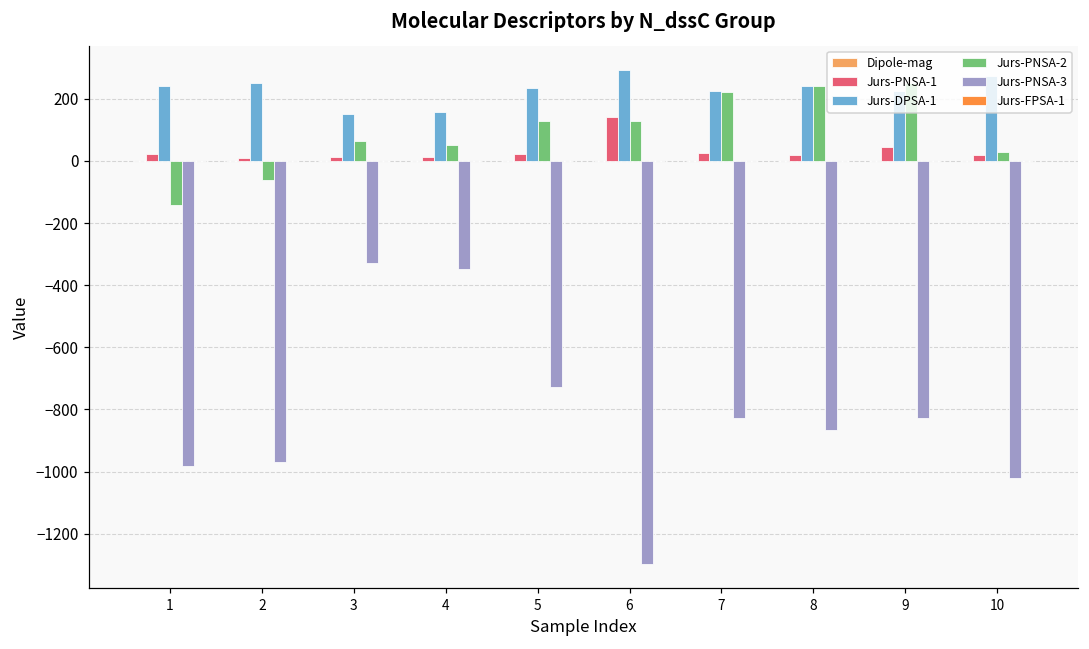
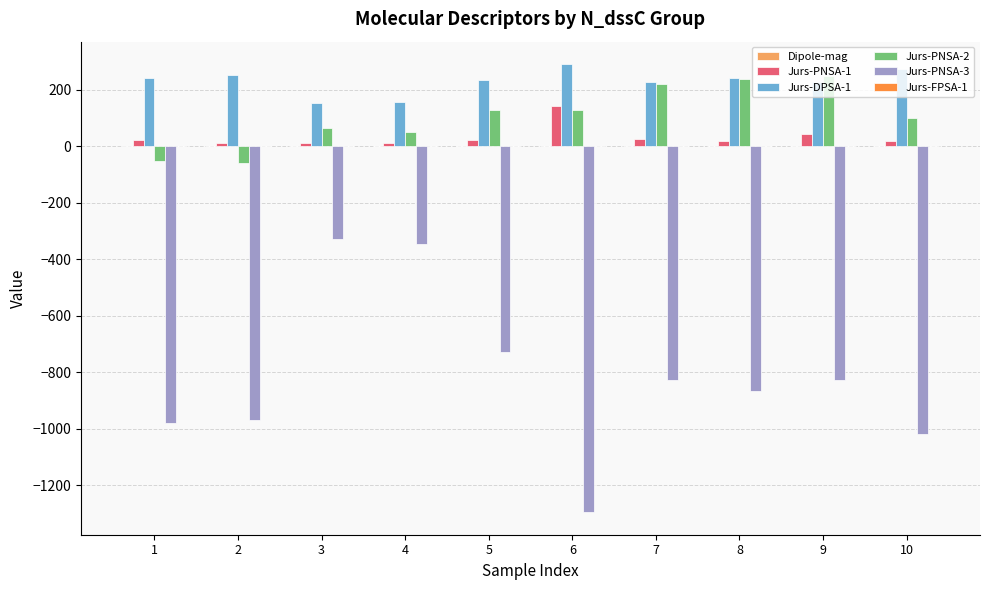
  {
    "Jurs-PNSA-1": {
      "1": 20,
      "2": 10,
      "3": 10,
      "4": 10,
      "5": 20,
      "6": 140,
      "7": 30,
      "8": 20,
      "9": 50,
      "10": 20
    },
    "Jurs-PNSA-2": {
-     "1": -140,
+     "1": -50,
      "2": -60,
      "3": 60,
      "4": 50,
      "5": 130,
      "6": 130,
      "7": 220,
      "8": 240,
-     "10": 30
+     "10": 100
    }
  }
